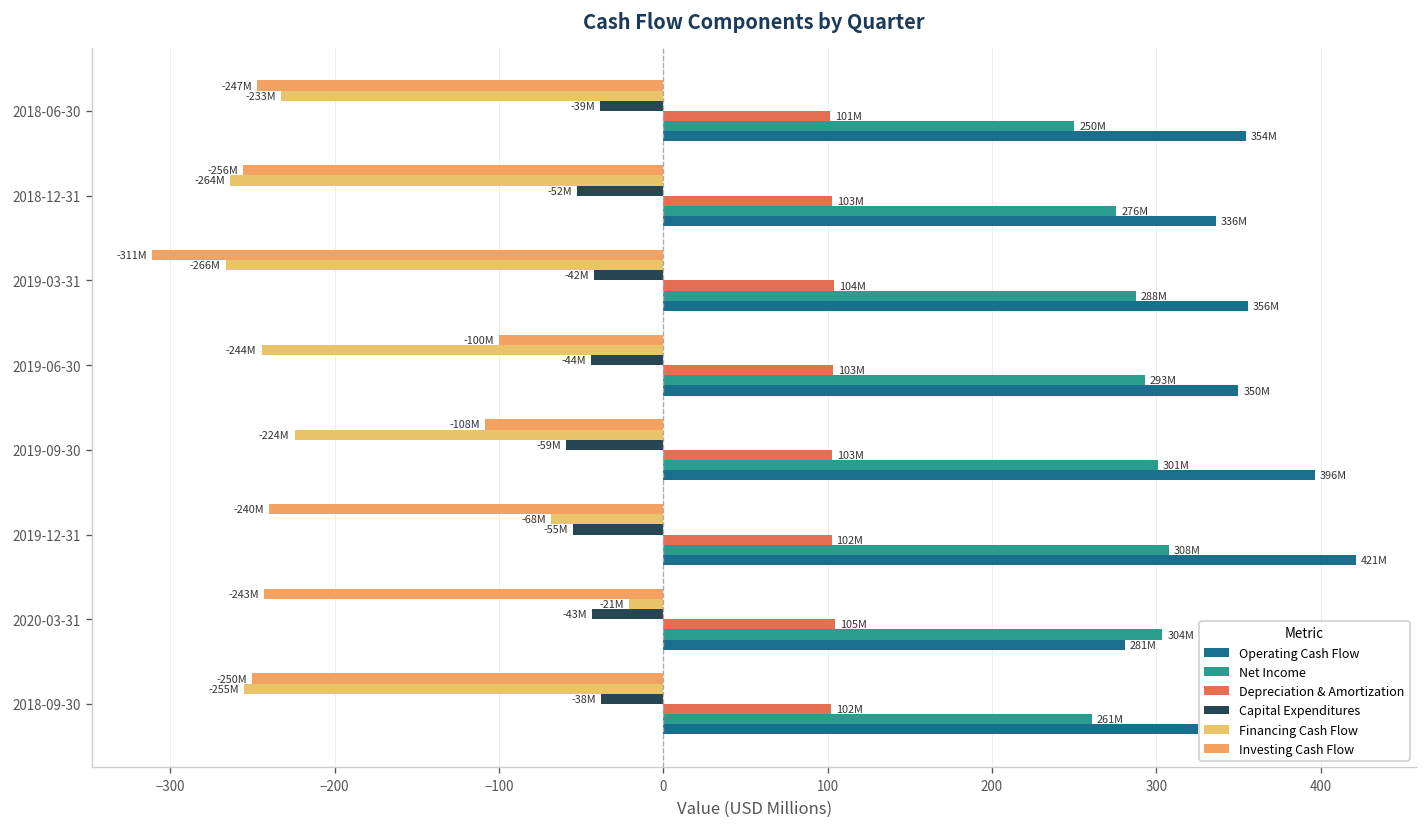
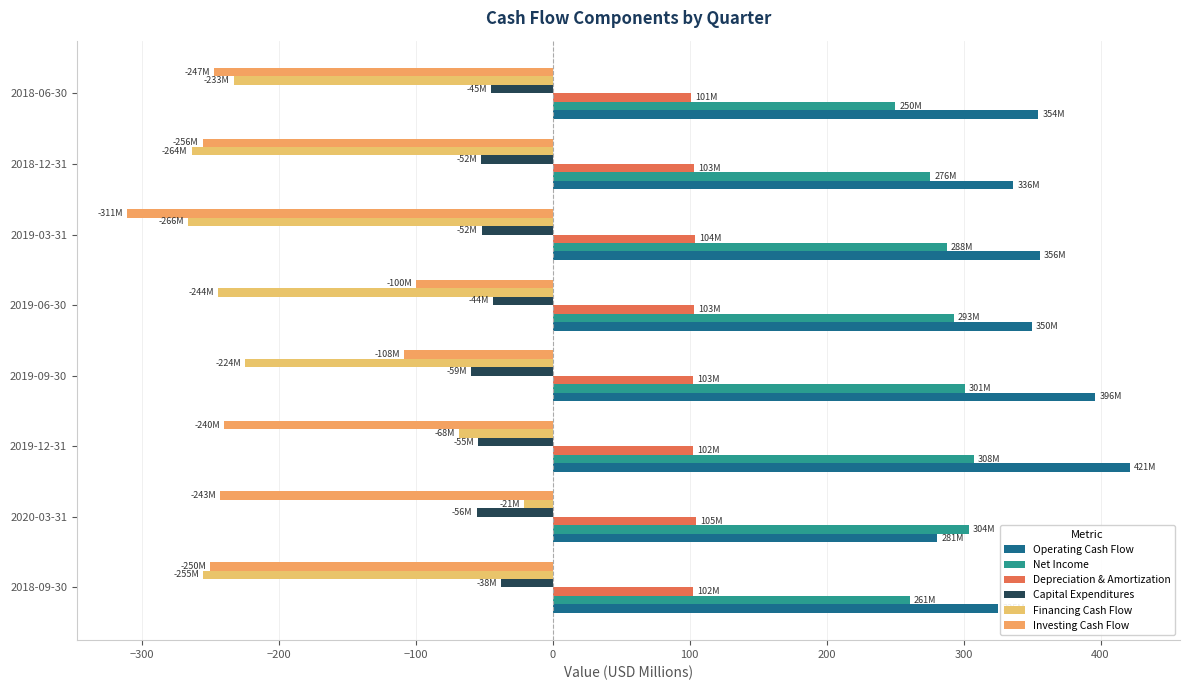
  {
    "Capital Expenditures": {
-     "2018-06-30": "-39M",
+     "2018-06-30": "-45M",
      "2018-12-31": "-52M",
-     "2019-03-31": "-42M",
+     "2019-03-31": "-52M",
      "2019-06-30": "-44M",
      "2019-09-30": "-59M",
      "2019-12-31": "-55M",
-     "2020-03-31": "-43M",
+     "2020-03-31": "-56M",
      "2018-09-30": "-38M"
    }
  }
